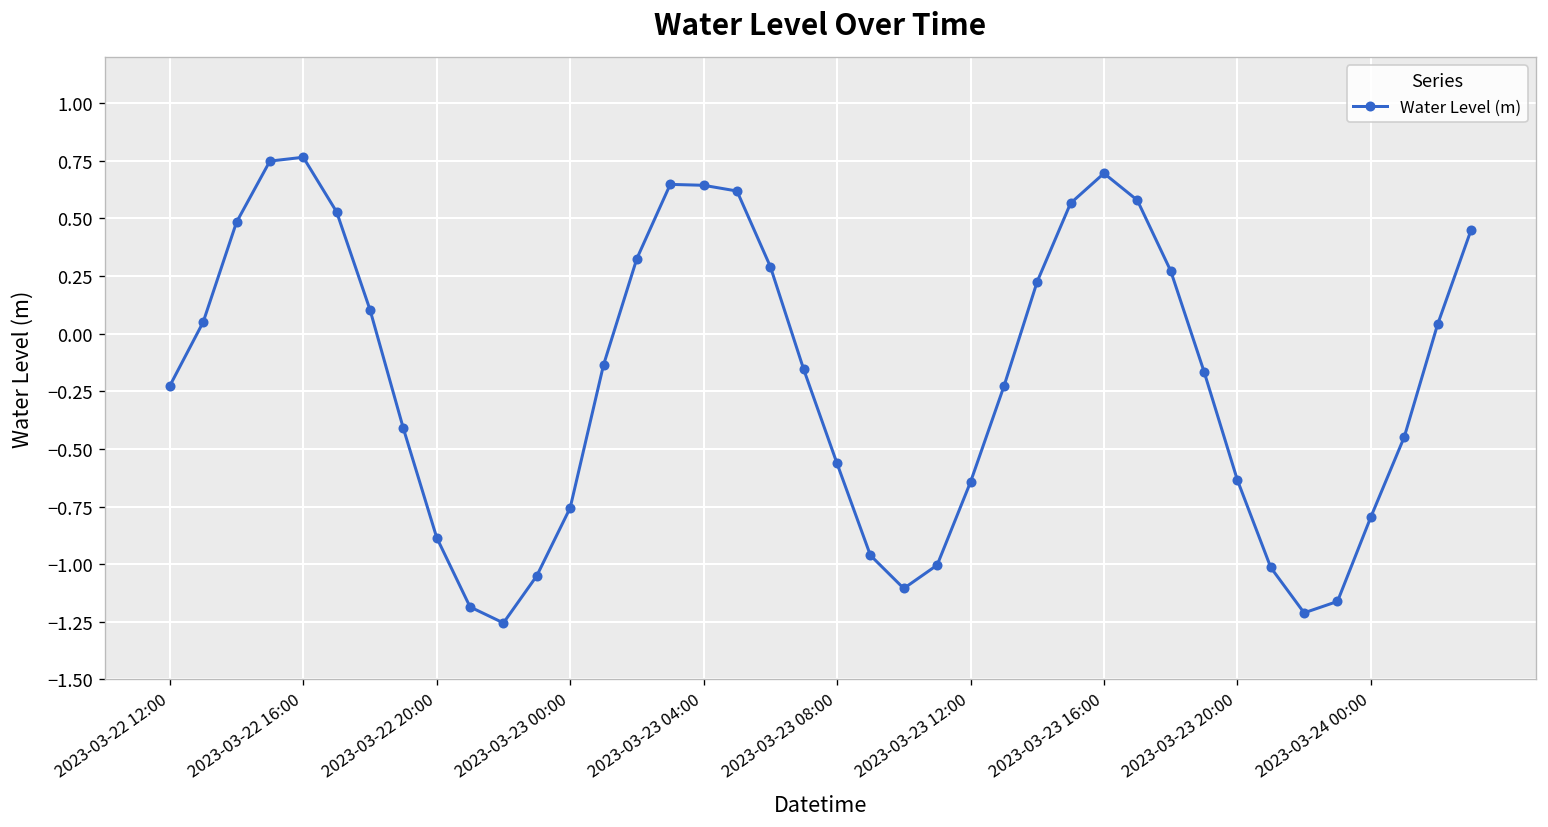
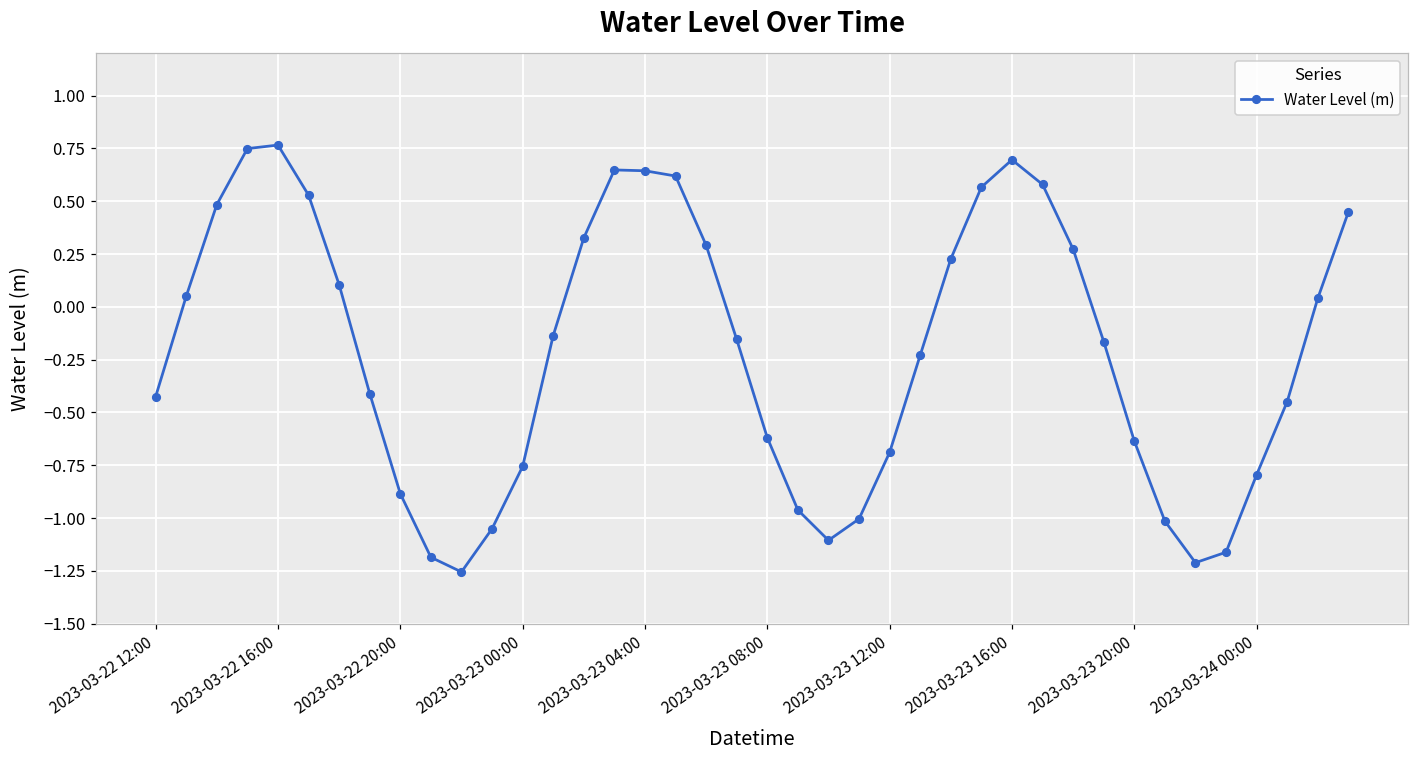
  {
-   "2023-03-22 12:00": -0.23,
+   "2023-03-22 12:00": -0.42,
    "2023-03-22 16:00": 0.77,
    "2023-03-22 20:00": -0.88,
    "2023-03-23 00:00": -0.76,
    "2023-03-23 04:00": 0.64,
-   "2023-03-23 08:00": -0.56,
-   "2023-03-23 12:00": -0.64,
+   "2023-03-23 08:00": -0.62,
+   "2023-03-23 12:00": -0.69,
    "2023-03-23 16:00": 0.70,
    "2023-03-23 20:00": -0.64,
    "2023-03-24 00:00": -0.80
  }
